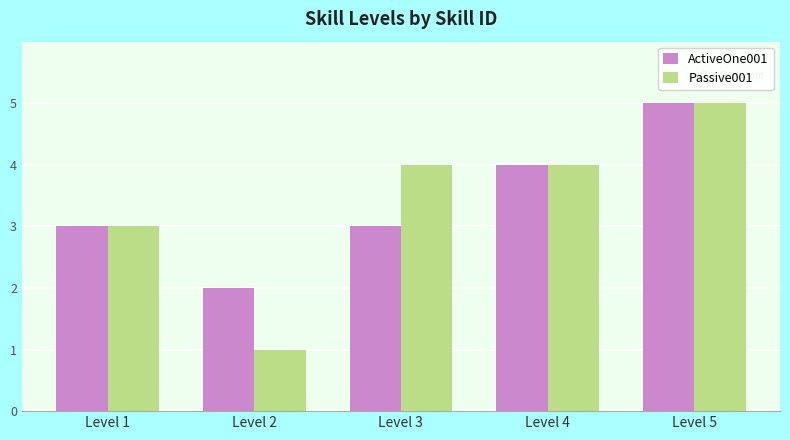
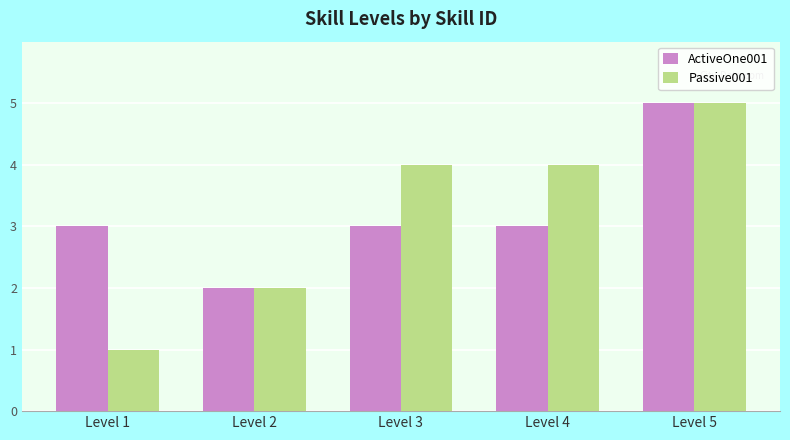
  {
    "ActiveOne001": {
      "Level 1": 3,
      "Level 2": 2,
      "Level 3": 3,
-     "Level 4": 4,
+     "Level 4": 3,
      "Level 5": 5
    },
    "Passive001": {
-     "Level 1": 3,
-     "Level 2": 1,
+     "Level 1": 1,
+     "Level 2": 2,
      "Level 3": 4,
      "Level 4": 4,
      "Level 5": 5
    }
  }
